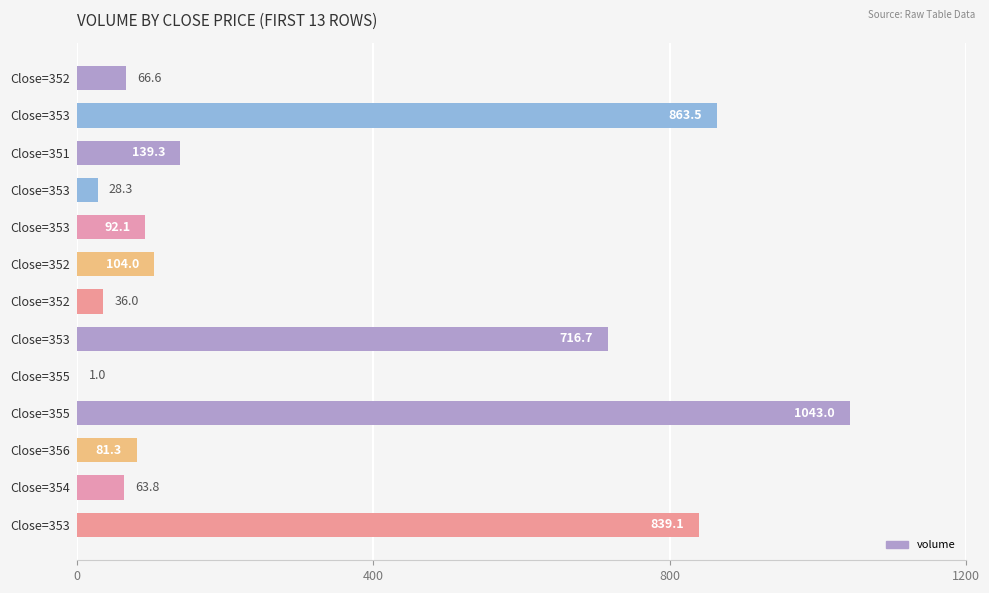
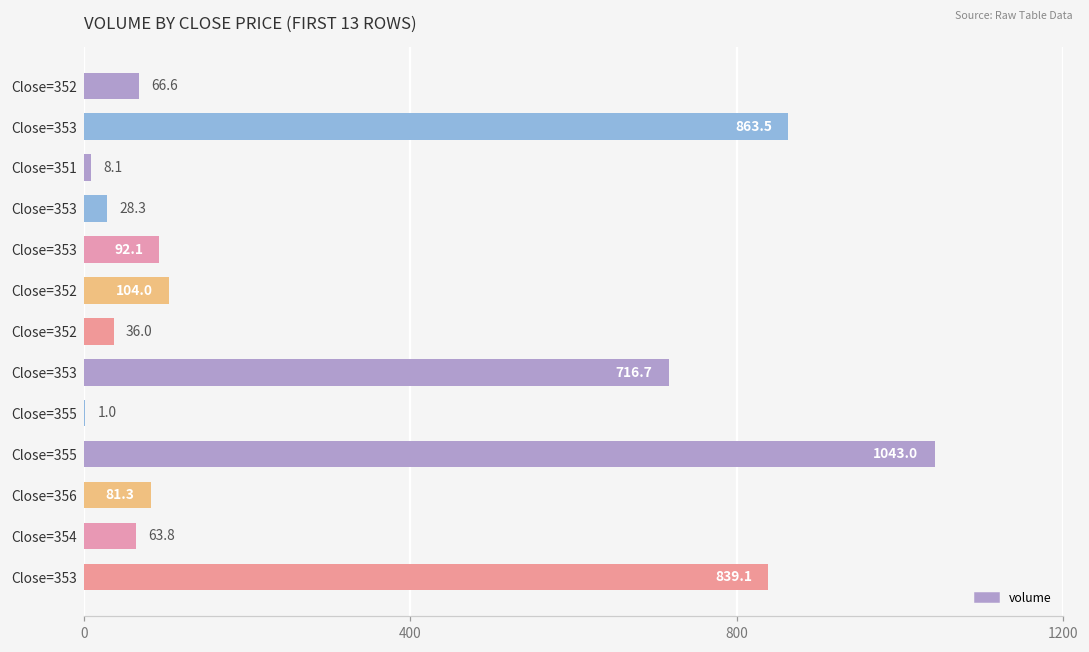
  {
-   "Close=351": 139.3,
+   "Close=351": 8.1,
    "Close=356": 81.3,
    "Close=354": 63.8
  }
